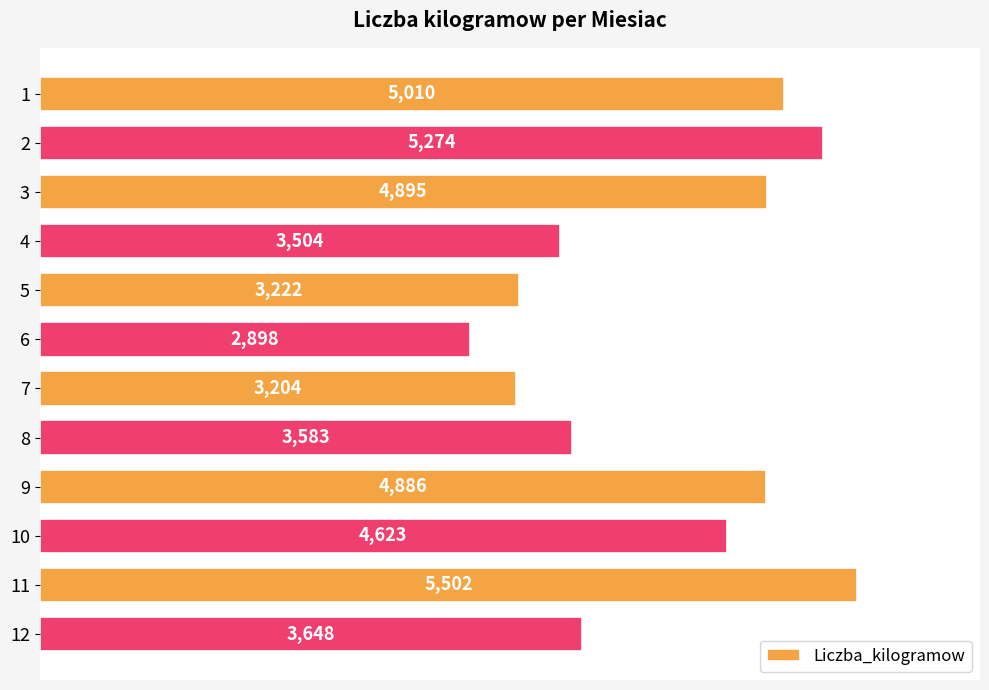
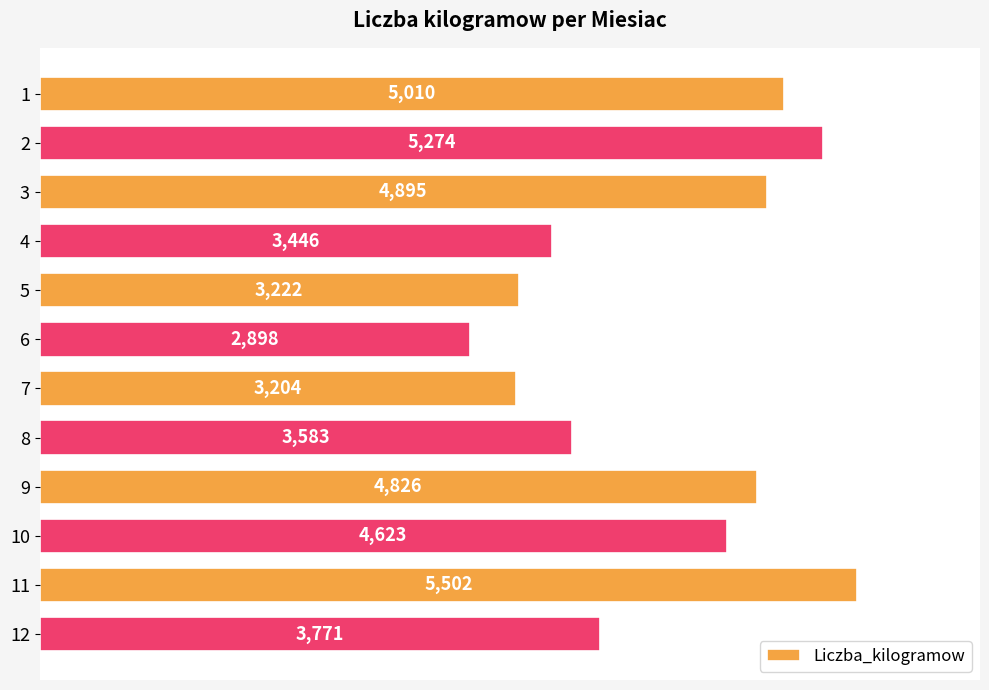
  {
    "1": "5,010",
    "2": "5,274",
    "3": "4,895",
-   "4": "3,504",
+   "4": "3,446",
    "5": "3,222",
    "6": "2,898",
    "7": "3,204",
    "8": "3,583",
-   "9": "4,886",
+   "9": "4,826",
    "10": "4,623",
    "11": "5,502",
-   "12": "3,648"
+   "12": "3,771"
  }
